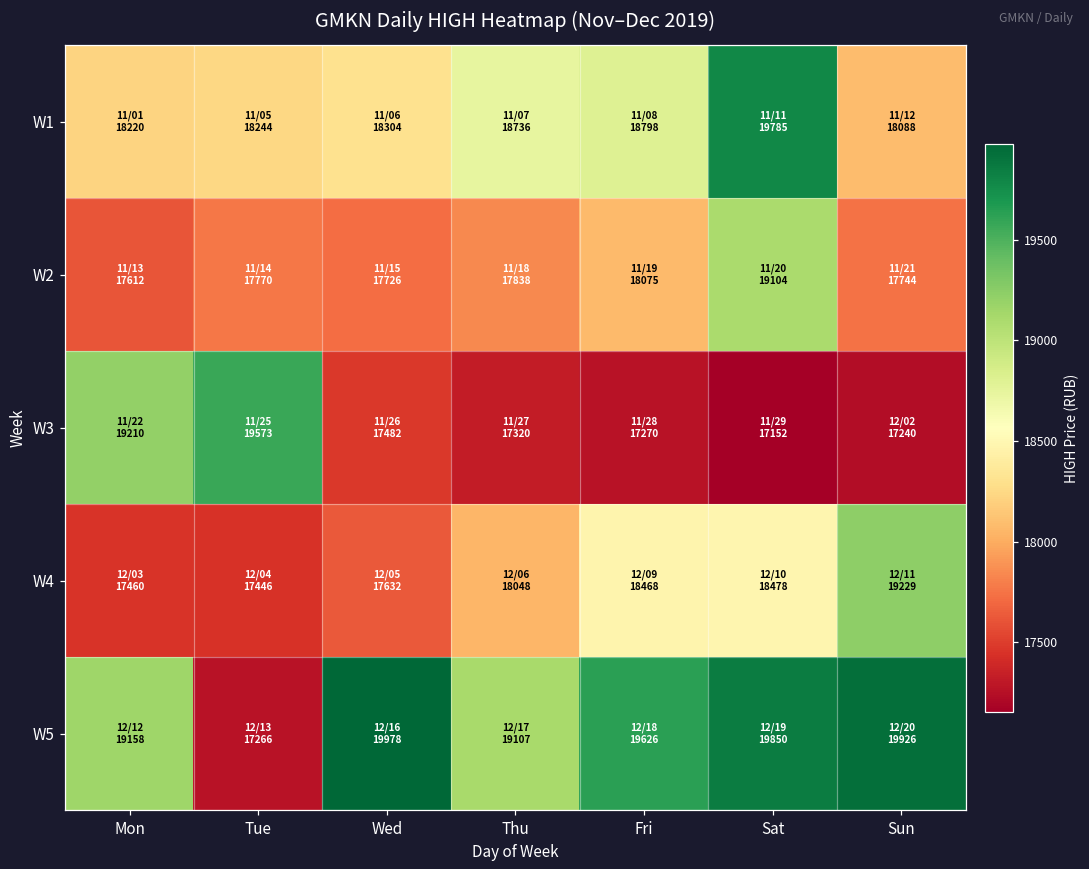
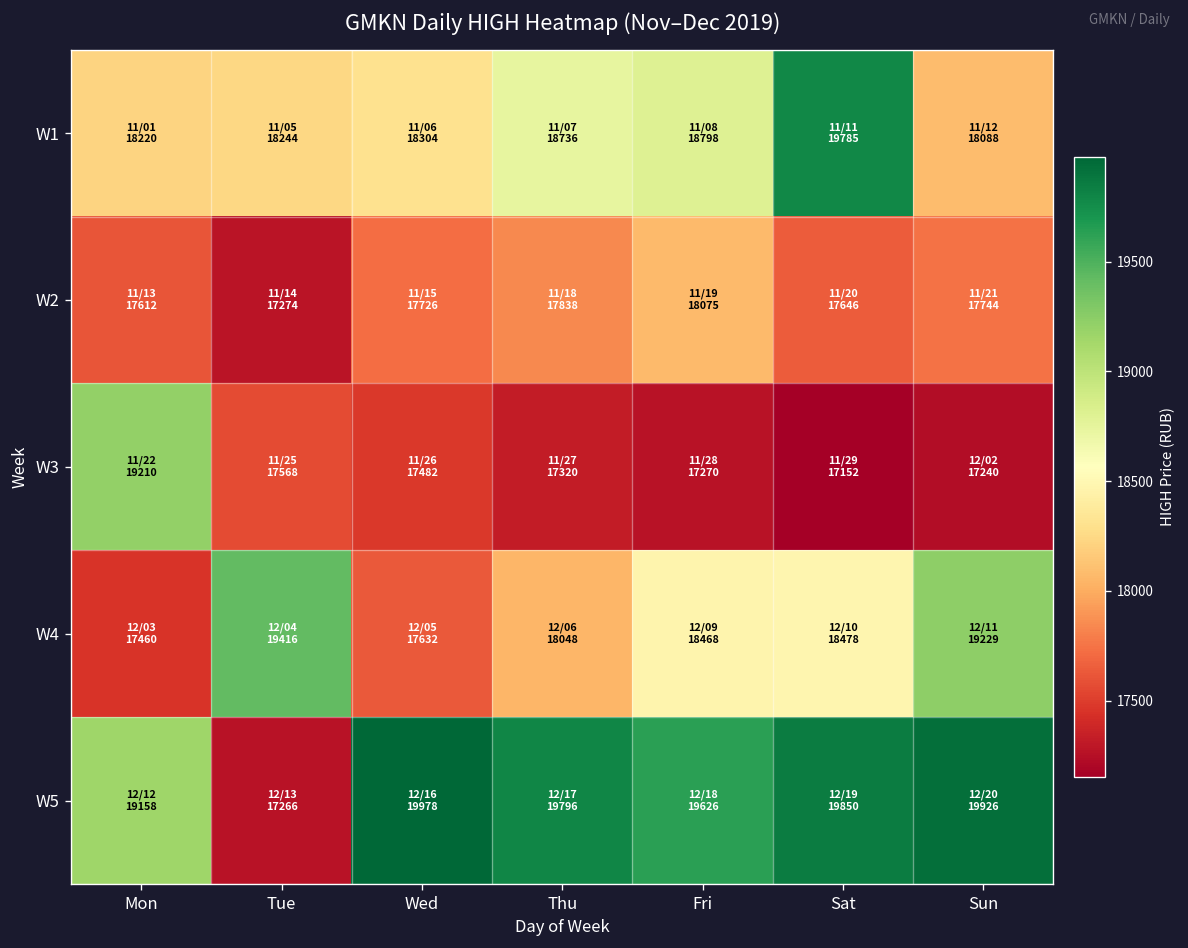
  {
    "W2": {
-     "Tue": 17770,
-     "Sat": 19104
+     "Tue": 17274,
+     "Sat": 17646
    },
    "W3": {
-     "Tue": 19573
+     "Tue": 17568
    },
    "W4": {
-     "Tue": 17446
+     "Tue": 19416
    },
    "W5": {
-     "Thu": 19107
+     "Thu": 19796
    }
  }
